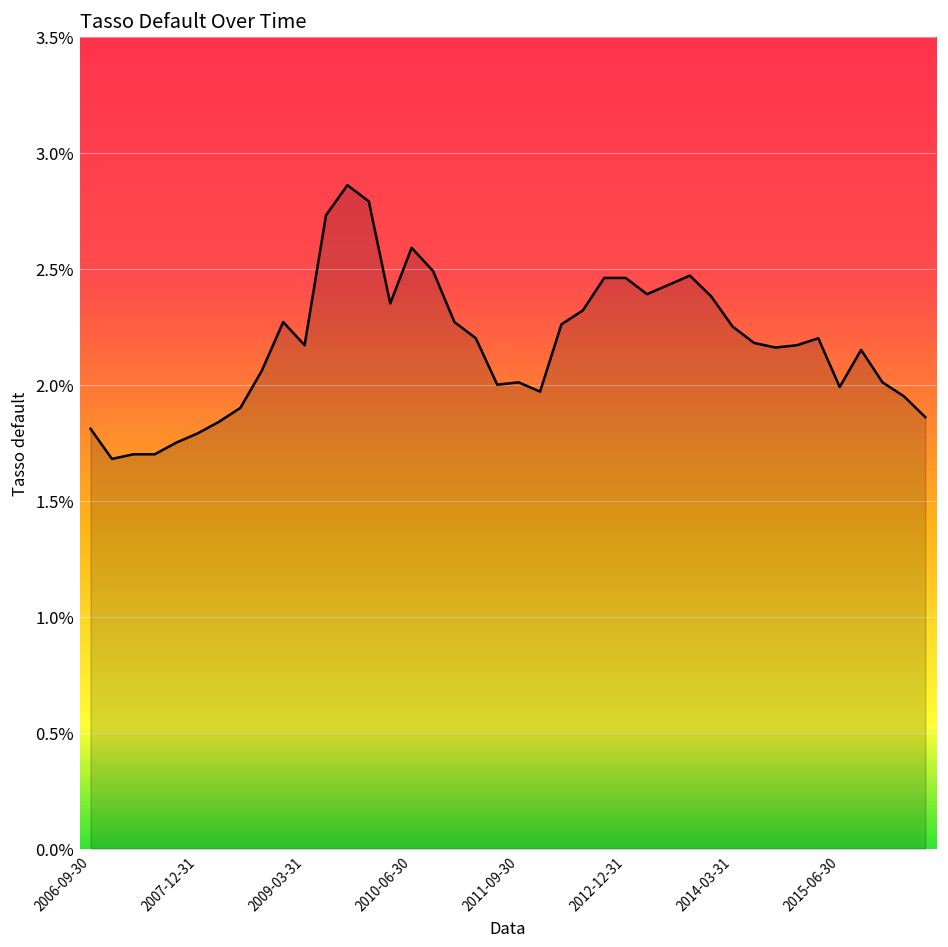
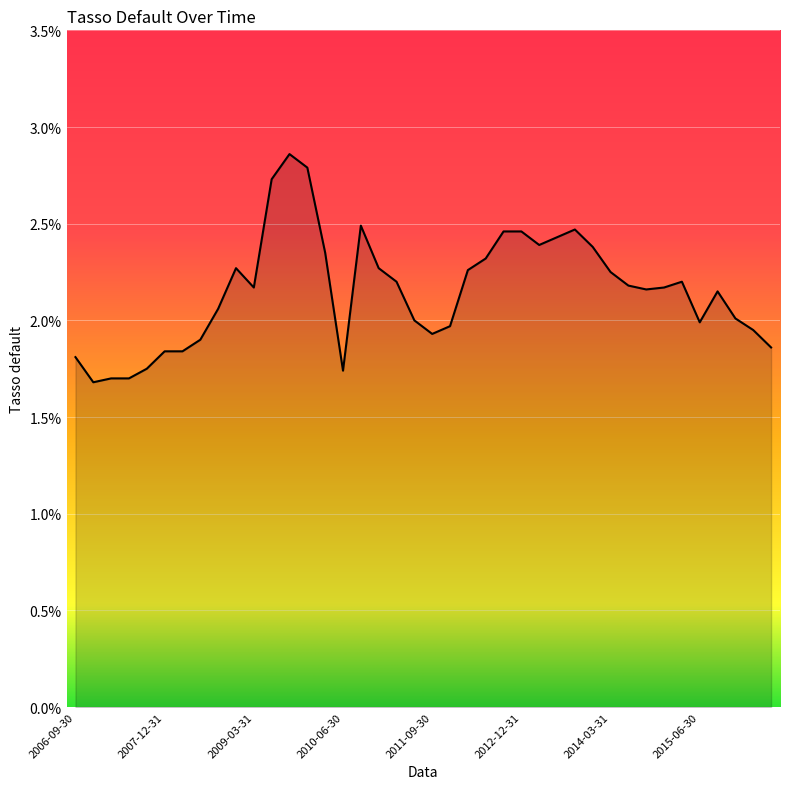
  {
    "2006-09-30": "1.81%",
-   "2007-12-31": "1.79%",
+   "2007-12-31": "1.84%",
    "2009-03-31": "2.17%",
-   "2010-06-30": "2.59%",
-   "2011-09-30": "2.01%",
+   "2010-06-30": "1.74%",
+   "2011-09-30": "1.93%",
    "2012-12-31": "2.46%",
    "2014-03-31": "2.25%",
    "2015-06-30": "1.99%"
  }
